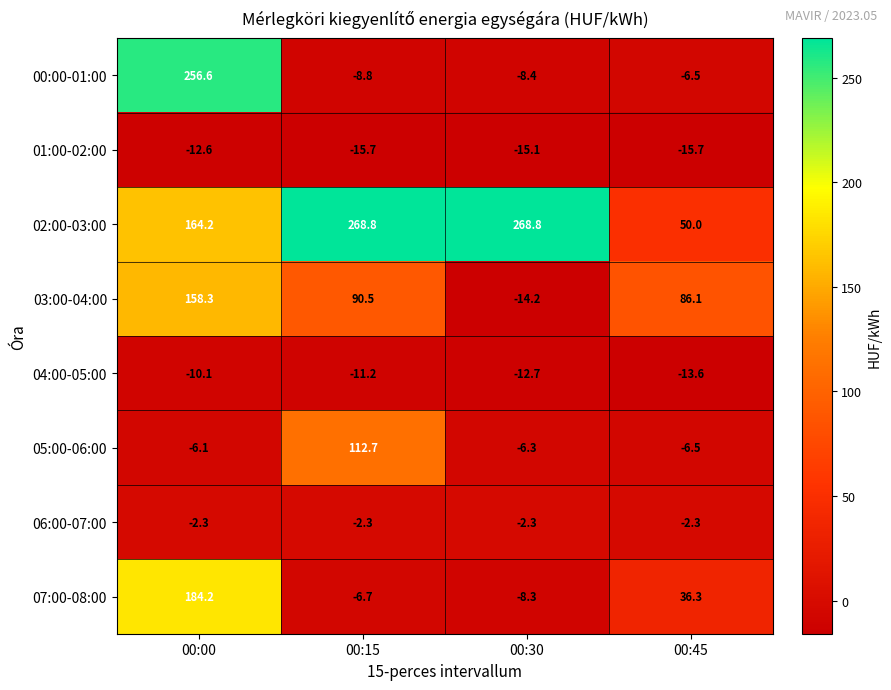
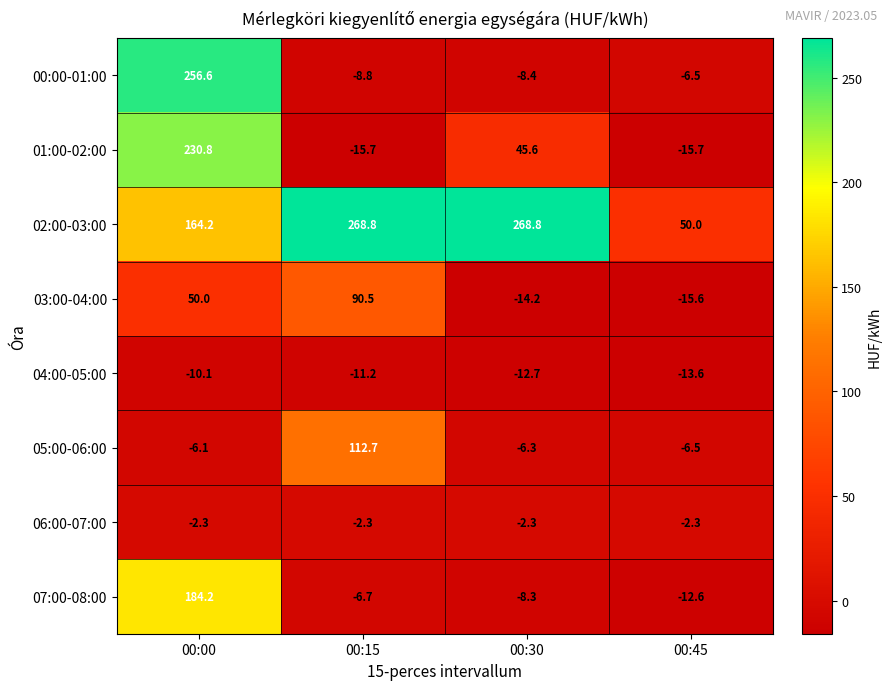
  {
    "00:00-01:00": {
      "00:00": 256.6,
      "00:15": -8.8,
      "00:30": -8.4,
      "00:45": -6.5
    },
    "01:00-02:00": {
-     "00:00": -12.6,
+     "00:00": 230.8,
      "00:15": -15.7,
-     "00:30": -15.1,
+     "00:30": 45.6,
      "00:45": -15.7
    },
    "02:00-03:00": {
      "00:00": 164.2,
      "00:15": 268.8,
      "00:30": 268.8,
      "00:45": 50.0
    },
    "03:00-04:00": {
-     "00:00": 158.3,
+     "00:00": 50.0,
      "00:15": 90.5,
      "00:30": -14.2,
-     "00:45": 86.1
+     "00:45": -15.6
    },
    "04:00-05:00": {
      "00:00": -10.1,
      "00:15": -11.2,
      "00:30": -12.7,
      "00:45": -13.6
    },
    "05:00-06:00": {
      "00:00": -6.1,
      "00:15": 112.7,
      "00:30": -6.3,
      "00:45": -6.5
    },
    "06:00-07:00": {
      "00:00": -2.3,
      "00:15": -2.3,
      "00:30": -2.3,
      "00:45": -2.3
    },
    "07:00-08:00": {
      "00:00": 184.2,
      "00:15": -6.7,
      "00:30": -8.3,
-     "00:45": 36.3
+     "00:45": -12.6
    }
  }
